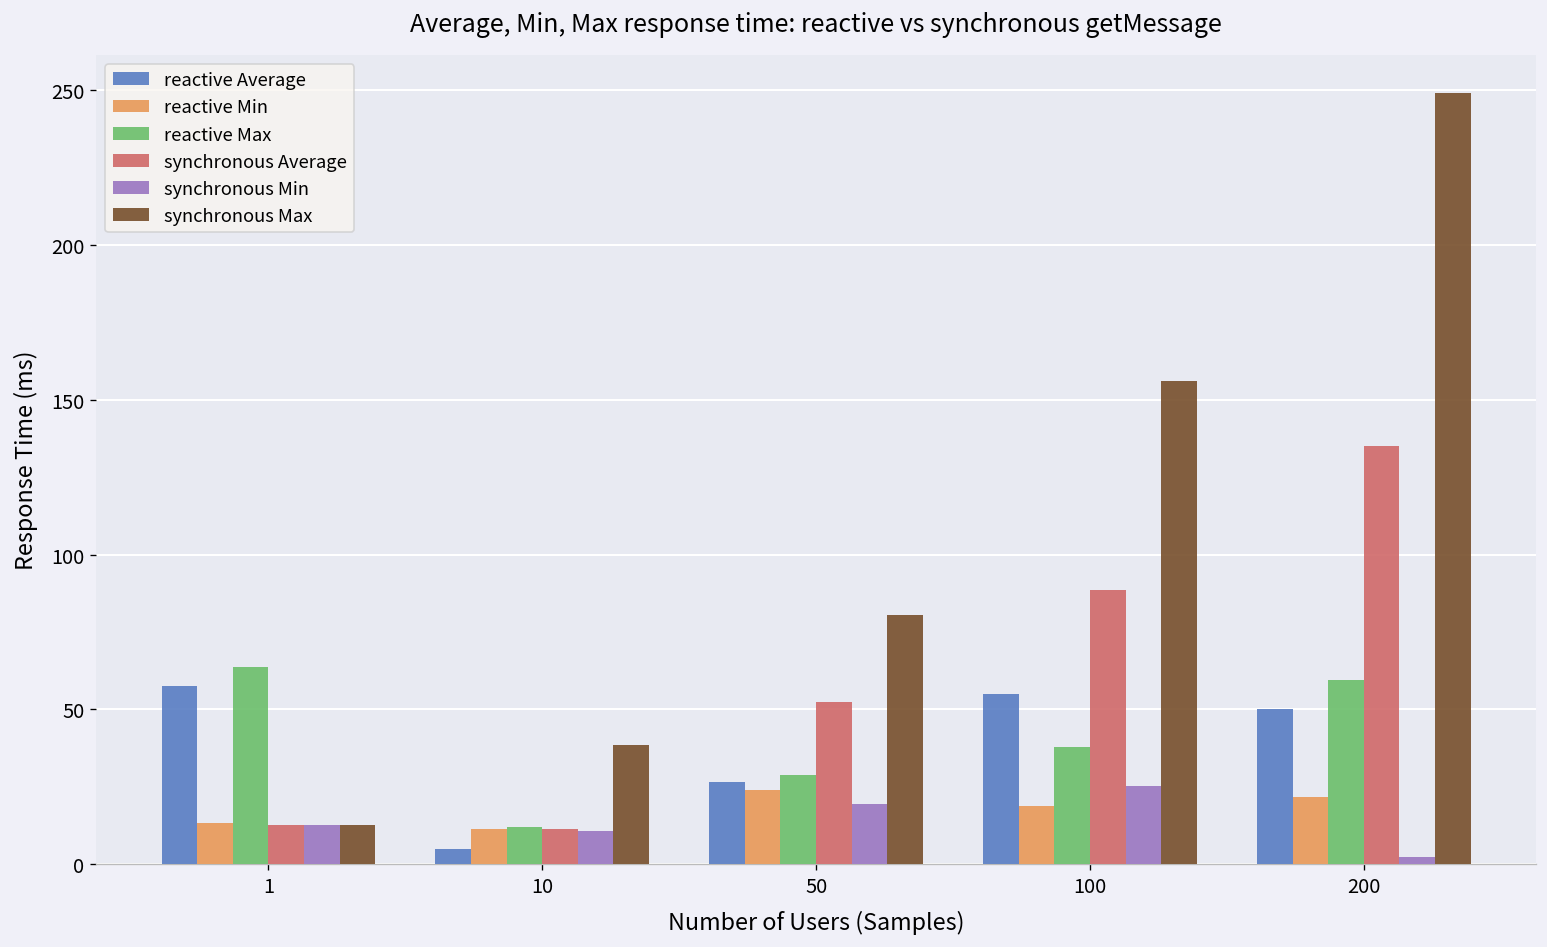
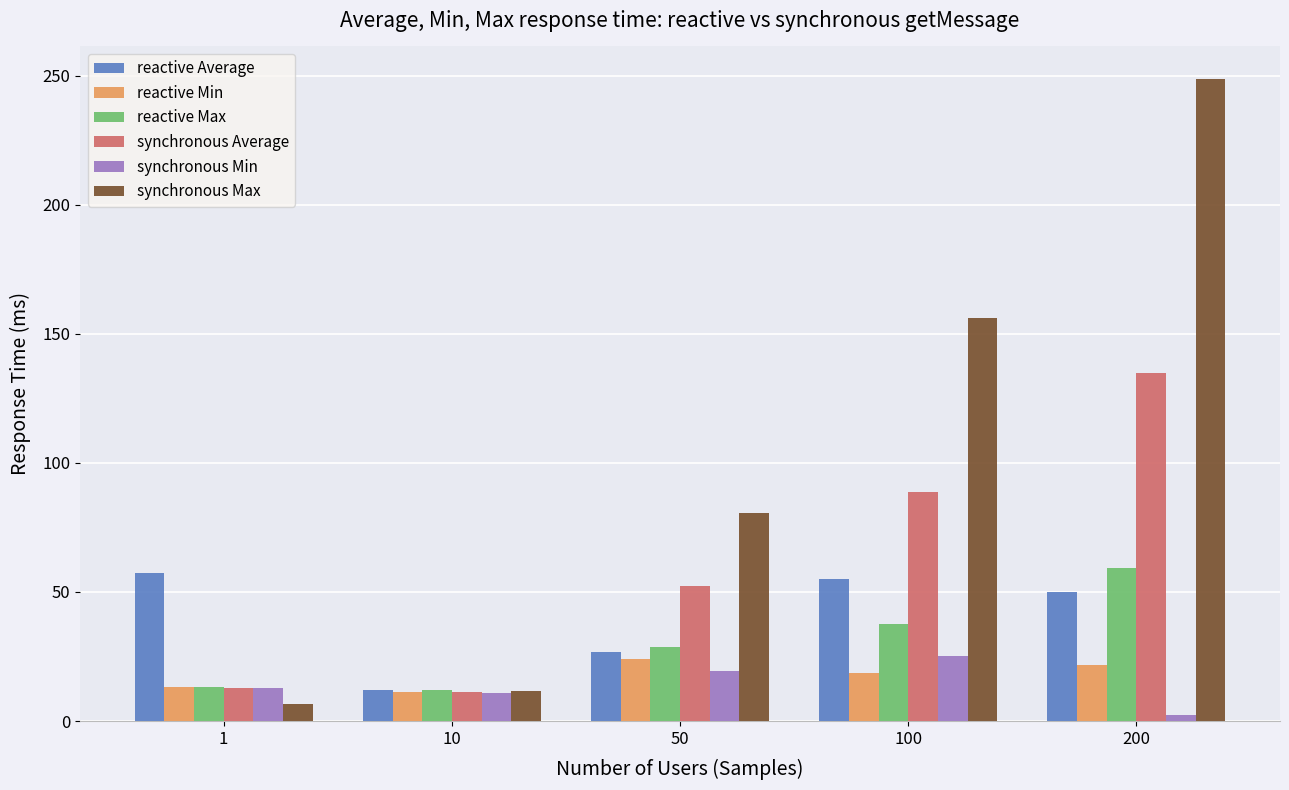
  {
    "reactive Average": {
      "1": 57,
-     "10": 5,
+     "10": 12,
      "50": 27,
      "100": 55,
      "200": 50
    },
    "reactive Max": {
-     "1": 64,
+     "1": 13,
      "10": 12,
      "50": 29,
      "100": 38,
      "200": 59
    },
    "synchronous Min": {
      "1": 13,
      "10": 11,
      "50": 19,
      "100": 25,
      "200": 2
    },
    "synchronous Max": {
-     "1": 13,
-     "10": 39,
+     "1": 7,
+     "10": 12,
      "50": 81,
      "100": 156,
      "200": 249
    }
  }
